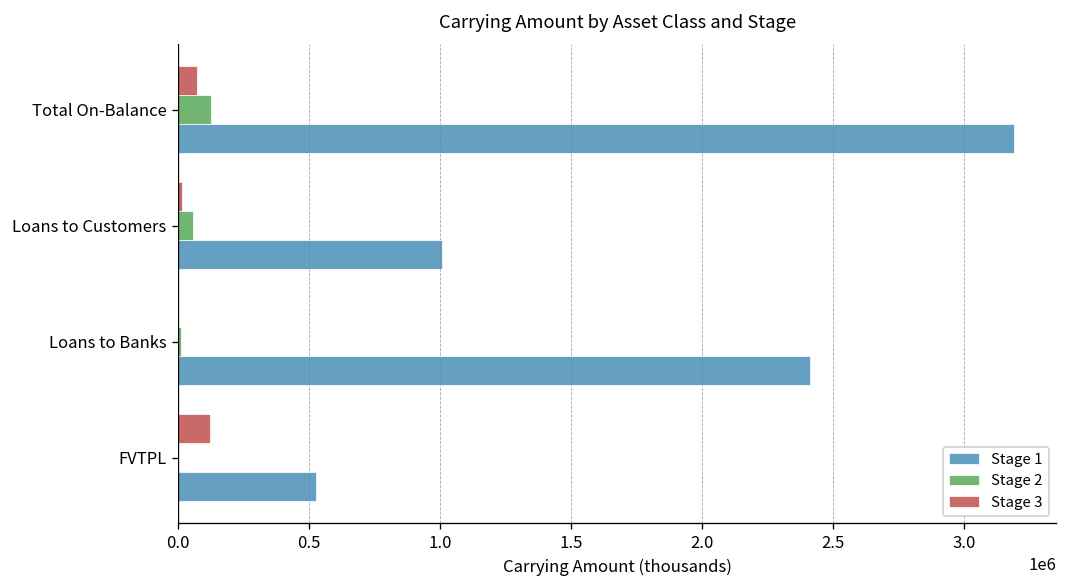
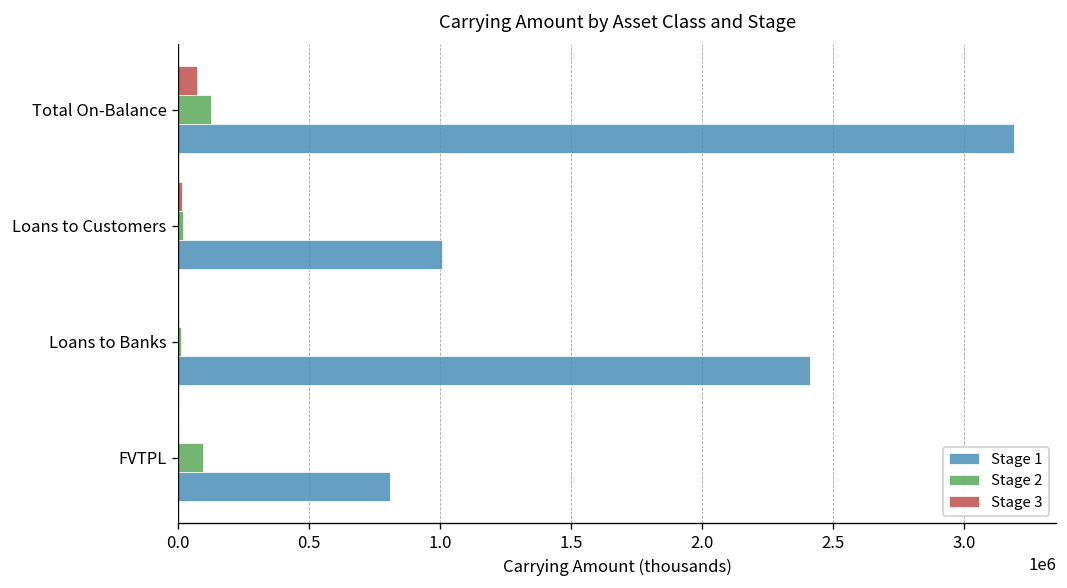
  {
    "Stage 1": {
      "Total On-Balance": 3190000,
      "Loans to Customers": 1010000,
      "Loans to Banks": 2410000,
-     "FVTPL": 520000
+     "FVTPL": 810000
    },
    "Stage 2": {
      "Total On-Balance": 130000,
-     "Loans to Customers": 60000,
-     "FVTPL": 0
+     "Loans to Customers": 20000,
+     "FVTPL": 100000
    },
    "Stage 3": {
      "Total On-Balance": 70000,
      "Loans to Customers": 10000,
      "Loans to Banks": 0,
-     "FVTPL": 120000
+     "FVTPL": 0
    }
  }
